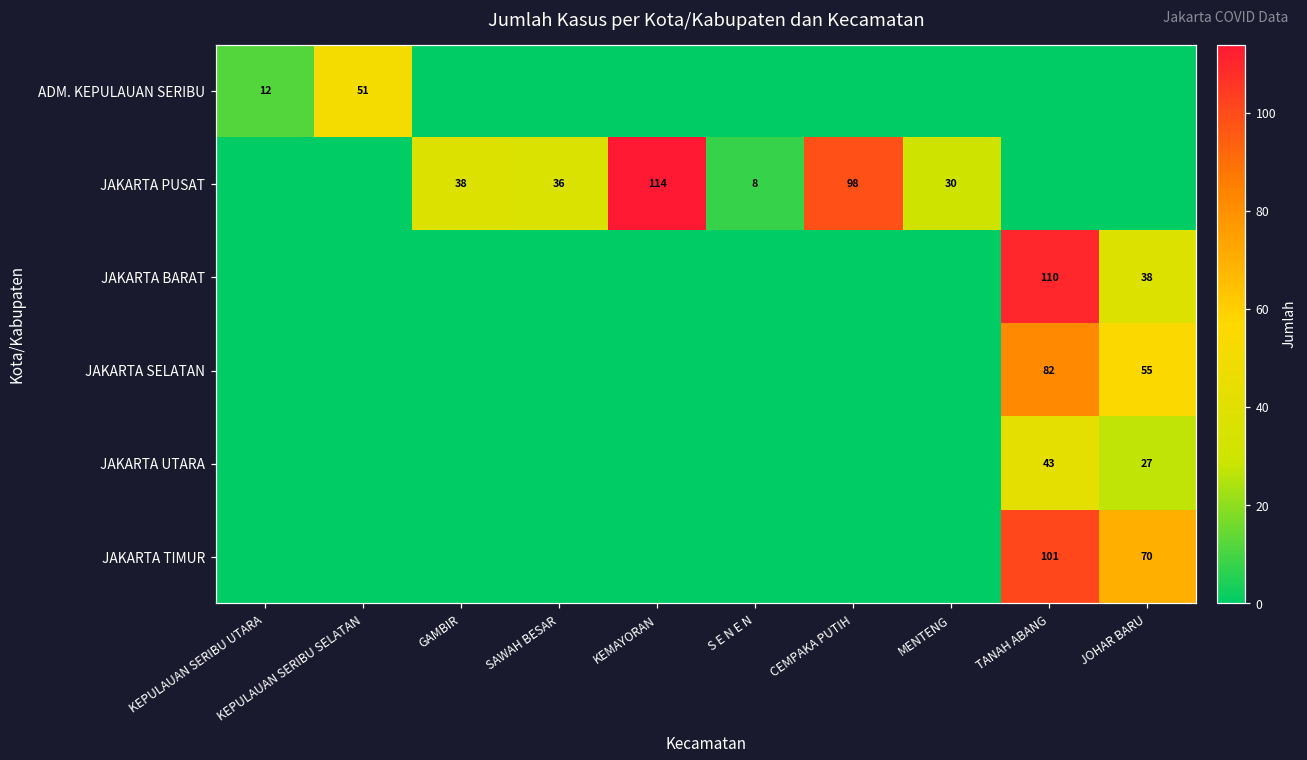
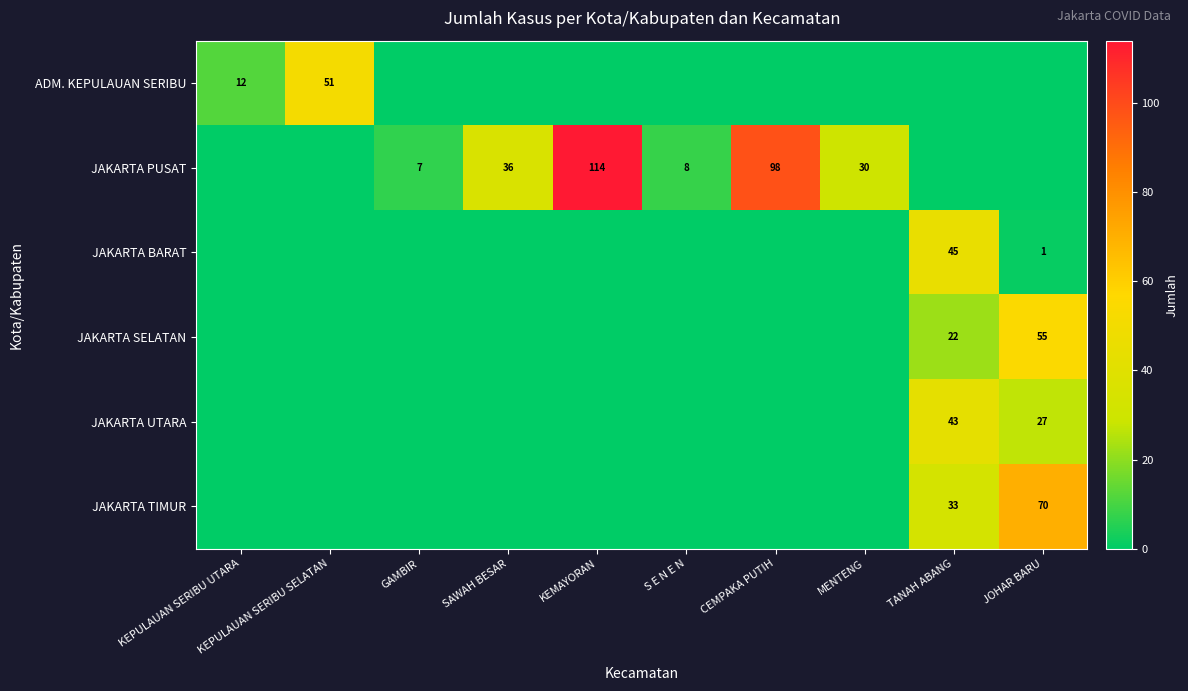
  {
    "ADM. KEPULAUAN SERIBU": {
      "KEPULAUAN SERIBU UTARA": 12,
      "KEPULAUAN SERIBU SELATAN": 51
    },
    "JAKARTA PUSAT": {
-     "GAMBIR": 38,
+     "GAMBIR": 7,
      "SAWAH BESAR": 36,
      "KEMAYORAN": 114,
      "S E N E N": 8,
      "CEMPAKA PUTIH": 98,
      "MENTENG": 30
    },
    "JAKARTA BARAT": {
-     "TANAH ABANG": 110,
-     "JOHAR BARU": 38
+     "TANAH ABANG": 45,
+     "JOHAR BARU": 1
    },
    "JAKARTA SELATAN": {
-     "TANAH ABANG": 82,
+     "TANAH ABANG": 22,
      "JOHAR BARU": 55
    },
    "JAKARTA UTARA": {
      "TANAH ABANG": 43,
      "JOHAR BARU": 27
    },
    "JAKARTA TIMUR": {
-     "TANAH ABANG": 101,
+     "TANAH ABANG": 33,
      "JOHAR BARU": 70
    }
  }
